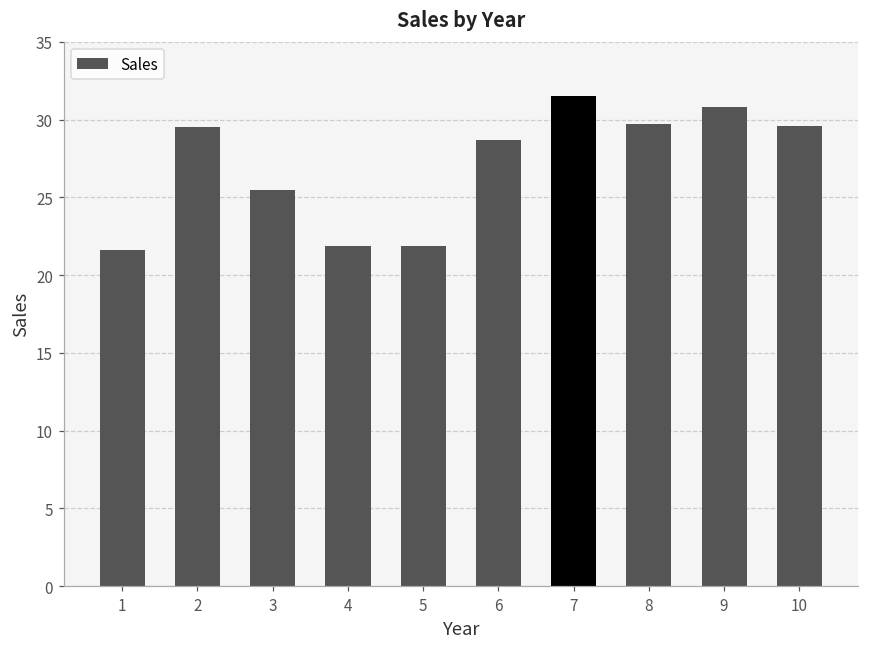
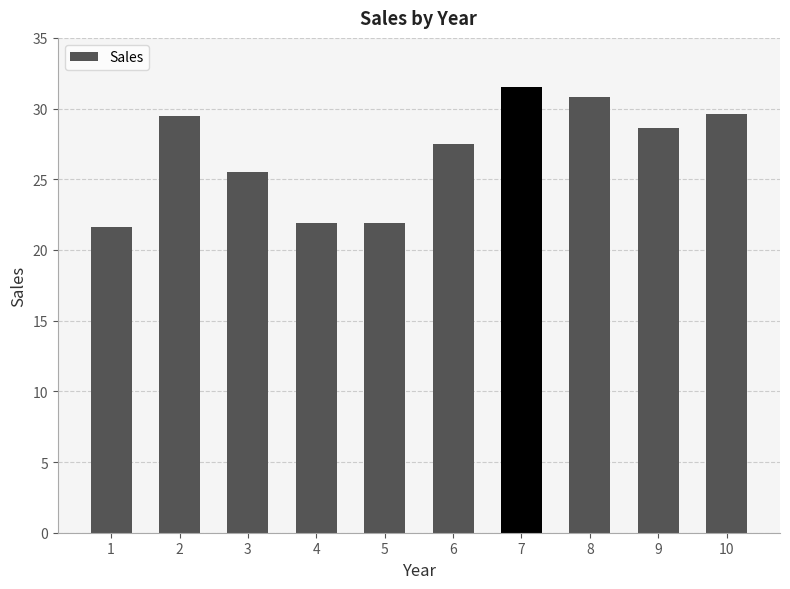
  {
    "Sales": {
      "1": 21.6,
      "2": 29.5,
      "3": 25.5,
      "4": 21.9,
      "5": 21.9,
-     "6": 28.7,
+     "6": 27.5,
      "7": 31.5,
-     "8": 29.7,
-     "9": 30.8,
+     "8": 30.8,
+     "9": 28.6,
      "10": 29.6
    }
  }
